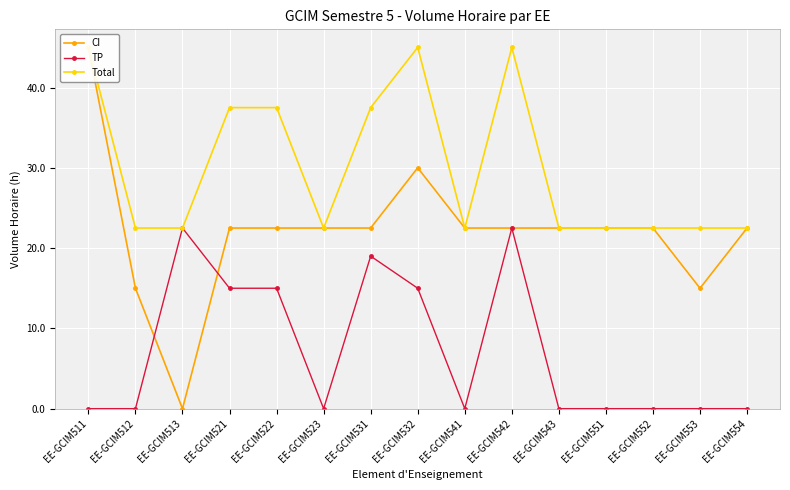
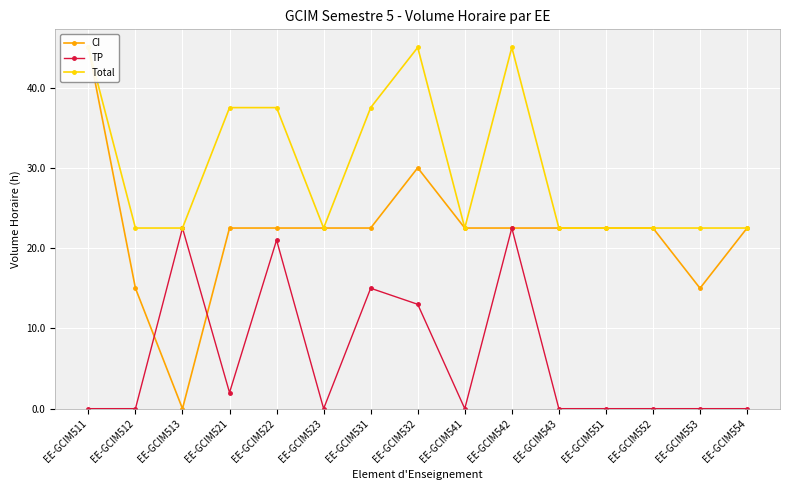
  {
    "TP": {
      "EE-GCIM511": 0,
      "EE-GCIM512": 0,
-     "EE-GCIM521": 15,
-     "EE-GCIM522": 15,
+     "EE-GCIM521": 2,
+     "EE-GCIM522": 21,
      "EE-GCIM523": 0,
-     "EE-GCIM531": 19,
-     "EE-GCIM532": 15,
+     "EE-GCIM531": 15,
+     "EE-GCIM532": 13,
      "EE-GCIM541": 0,
      "EE-GCIM543": 0,
      "EE-GCIM551": 0,
      "EE-GCIM552": 0,
      "EE-GCIM553": 0,
      "EE-GCIM554": 0
    }
  }
